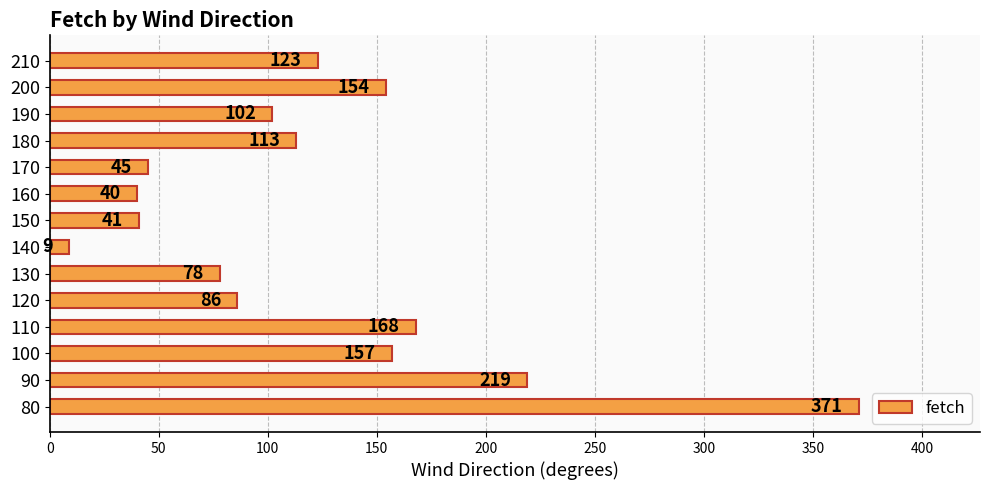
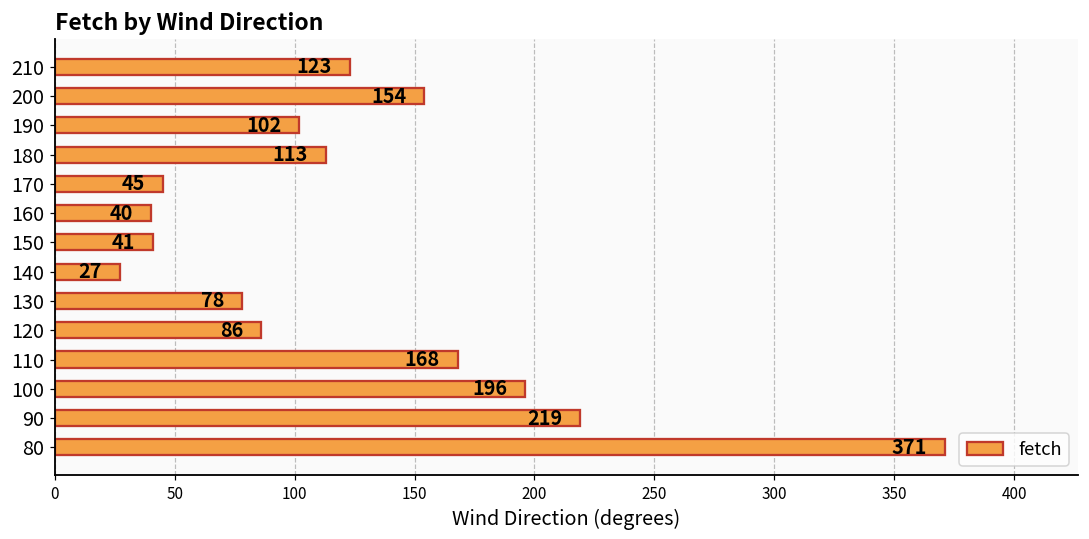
  {
    "210": 123,
    "200": 154,
    "190": 102,
    "180": 113,
    "170": 45,
    "160": 40,
    "150": 41,
-   "140": 9,
+   "140": 27,
    "130": 78,
    "120": 86,
    "110": 168,
-   "100": 157,
+   "100": 196,
    "90": 219,
    "80": 371
  }
